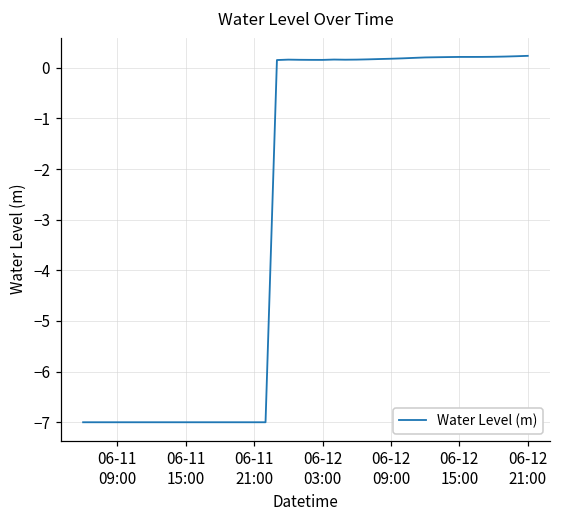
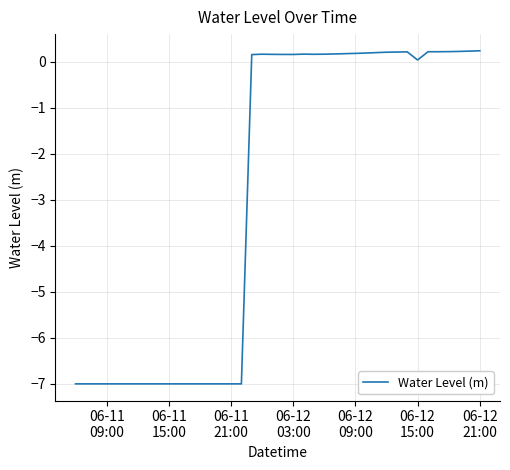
  {
    "06-11 09:00": -7.0,
    "06-11 15:00": -7.0,
    "06-11 21:00": -7.0,
    "06-12 03:00": 0.2,
    "06-12 09:00": 0.2,
-   "06-12 15:00": 0.2,
+   "06-12 15:00": 0.0,
    "06-12 21:00": 0.2
  }
